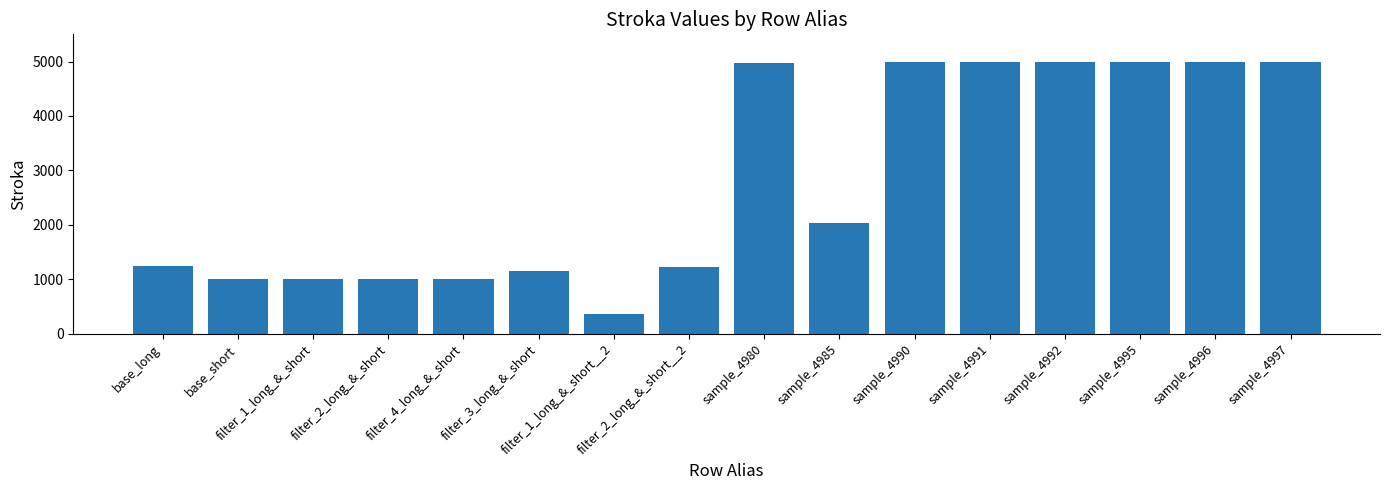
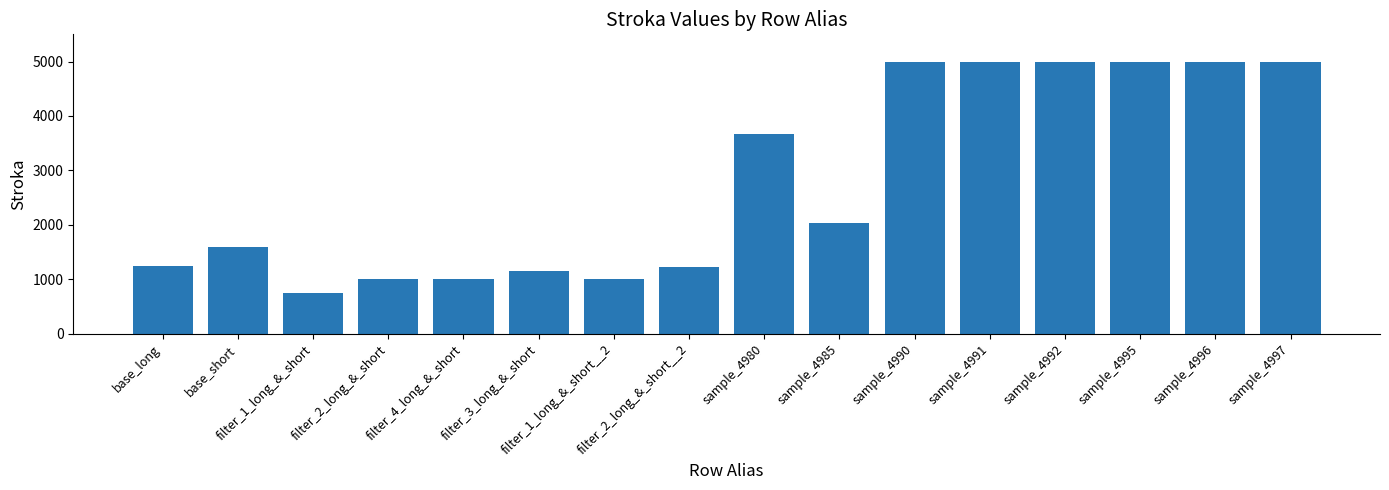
  {
    "base_long": 1200,
-   "base_short": 1000,
-   "filter_1_long_&_short": 1000,
+   "base_short": 1600,
+   "filter_1_long_&_short": 700,
    "filter_2_long_&_short": 1000,
    "filter_4_long_&_short": 1000,
    "filter_3_long_&_short": 1200,
-   "filter_1_long_&_short__2": 400,
+   "filter_1_long_&_short__2": 1000,
    "filter_2_long_&_short__2": 1200,
-   "sample_4980": 5000,
+   "sample_4980": 3700,
    "sample_4985": 2000,
    "sample_4990": 5000,
    "sample_4991": 5000,
    "sample_4992": 5000,
    "sample_4995": 5000,
    "sample_4996": 5000,
    "sample_4997": 5000
  }
